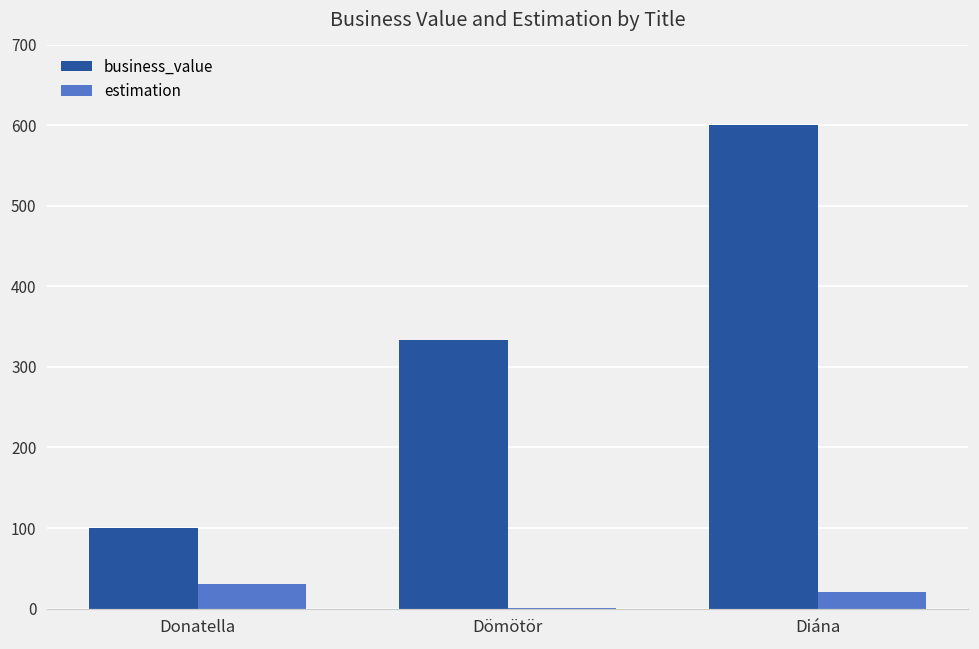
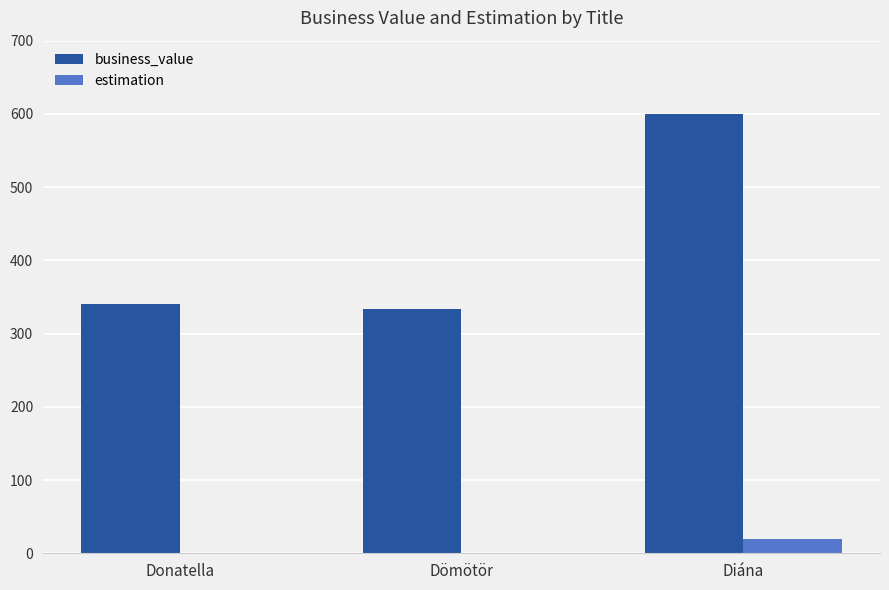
  {
    "business_value": {
-     "Donatella": 100,
+     "Donatella": 340,
      "Dömötör": 330,
      "Diána": 600
    },
    "estimation": {
-     "Donatella": 30,
+     "Donatella": 0,
      "Diána": 20
    }
  }
